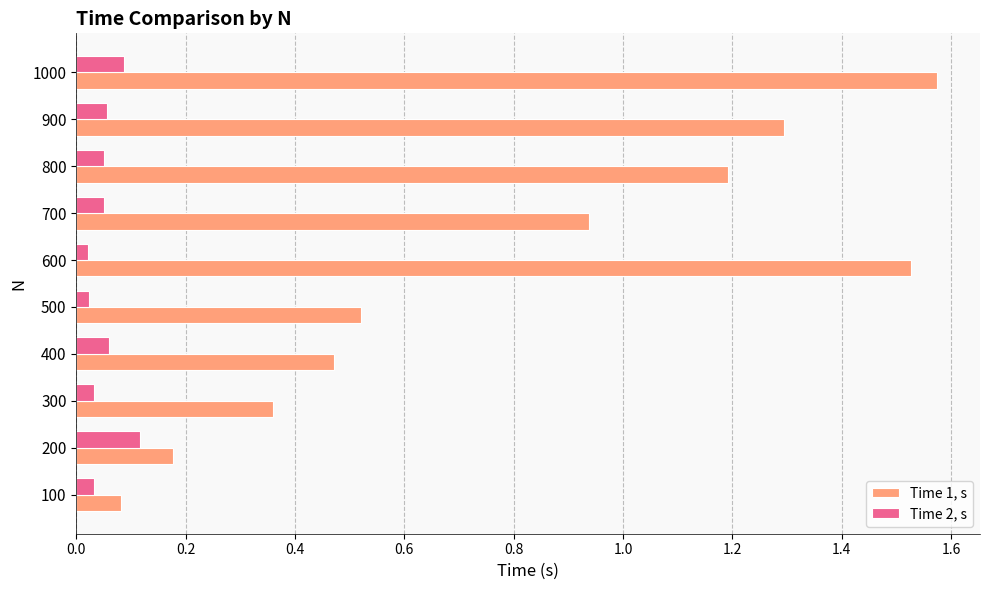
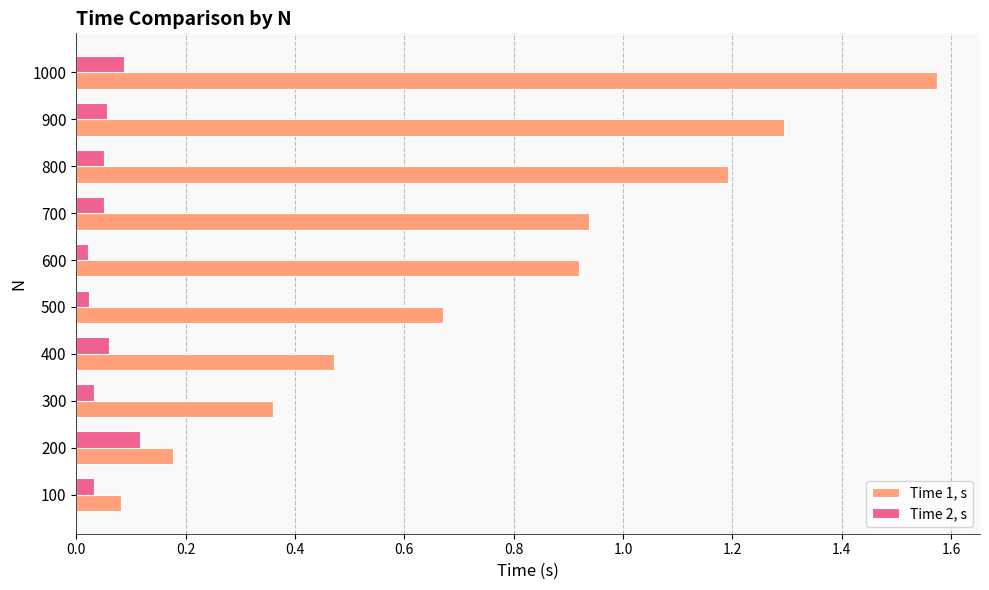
  {
    "Time 1, s": {
      "1000": 1.57,
      "900": 1.30,
      "800": 1.19,
      "700": 0.94,
-     "600": 1.53,
-     "500": 0.52,
+     "600": 0.92,
+     "500": 0.67,
      "400": 0.47,
      "300": 0.36,
      "200": 0.18,
      "100": 0.08
    },
    "Time 2, s": {
      "1000": 0.09,
      "900": 0.06,
      "800": 0.05,
      "700": 0.05,
      "600": 0.02,
      "500": 0.02,
      "400": 0.06,
      "300": 0.03,
      "200": 0.12,
      "100": 0.03
    }
  }
